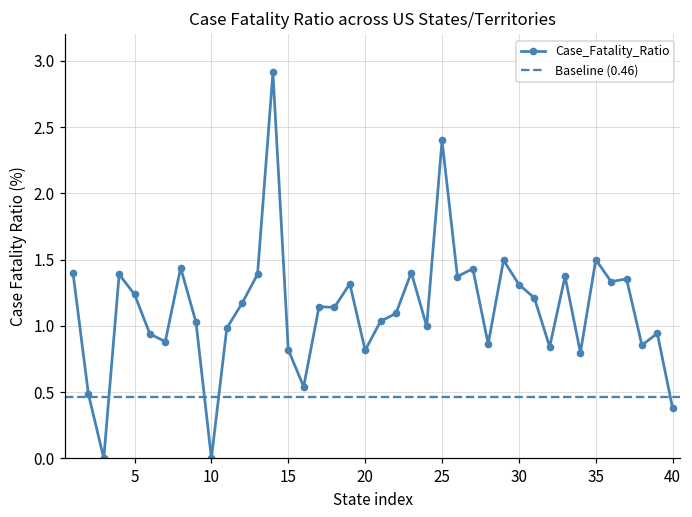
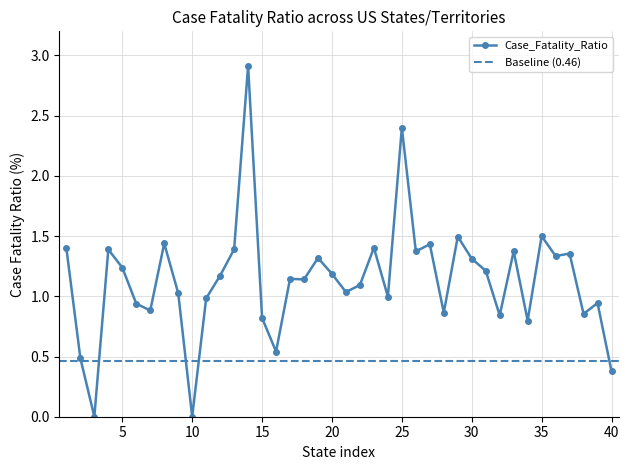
  {
    "5": 1.24,
    "10": 0.00,
    "15": 0.82,
-   "20": 0.82,
+   "20": 1.19,
    "25": 2.40,
    "30": 1.31,
    "35": 1.50,
    "40": 0.38
  }
